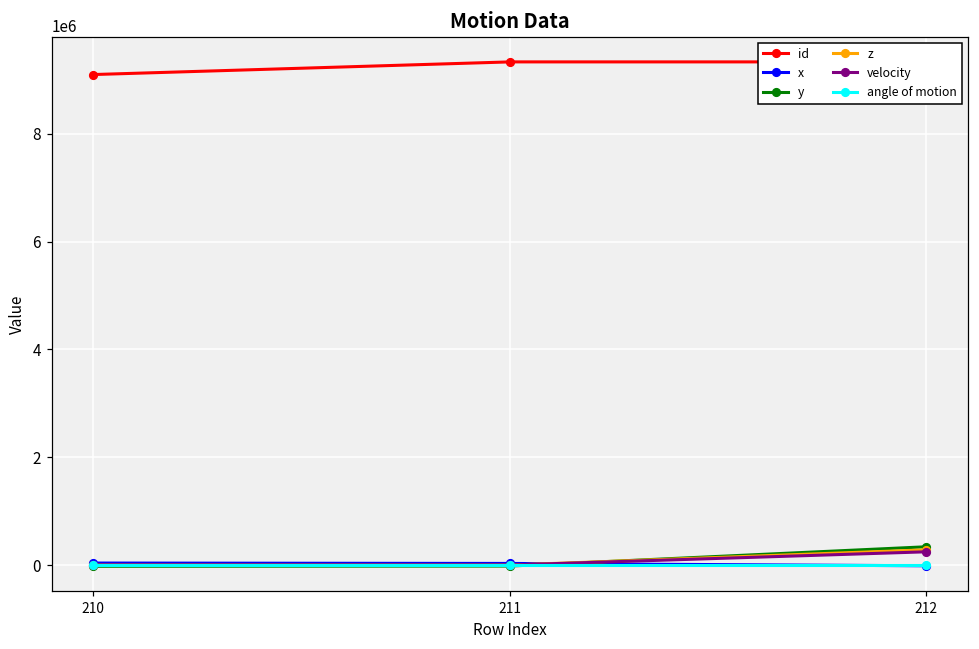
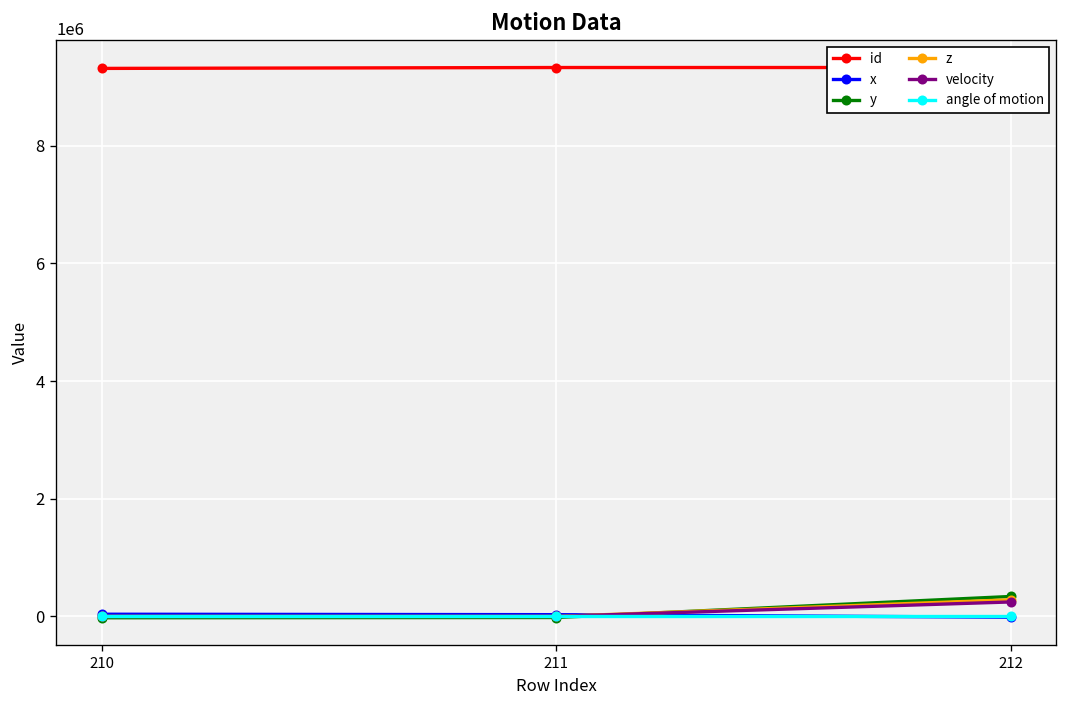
  {
    "id": {
-     "210": 9100000,
+     "210": 9300000,
      "211": 9300000
    },
    "y": {
      "212": 300000
    }
  }
